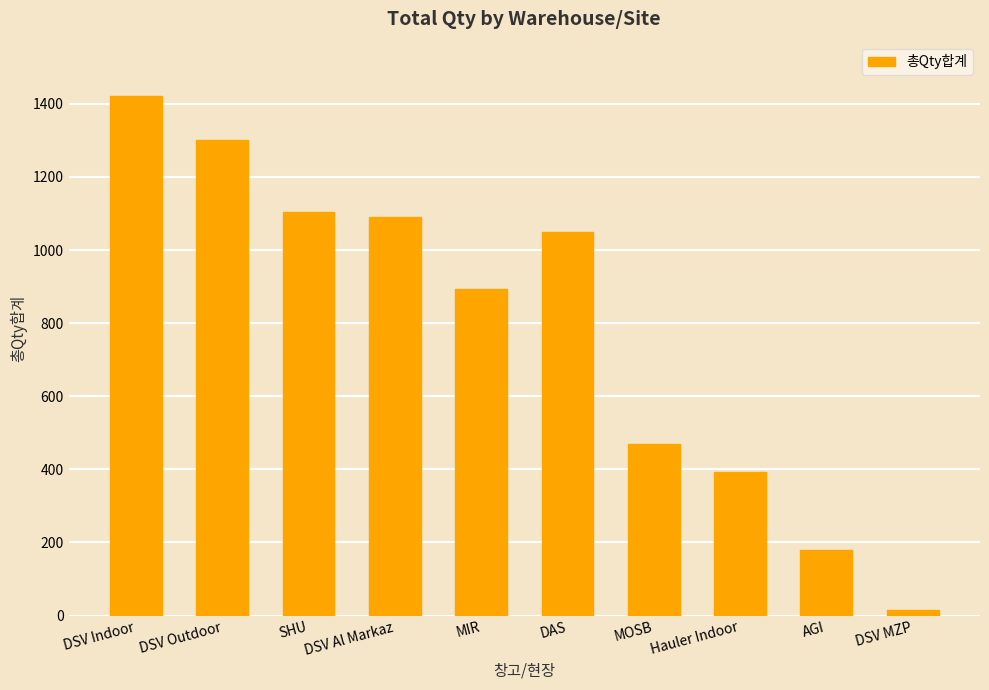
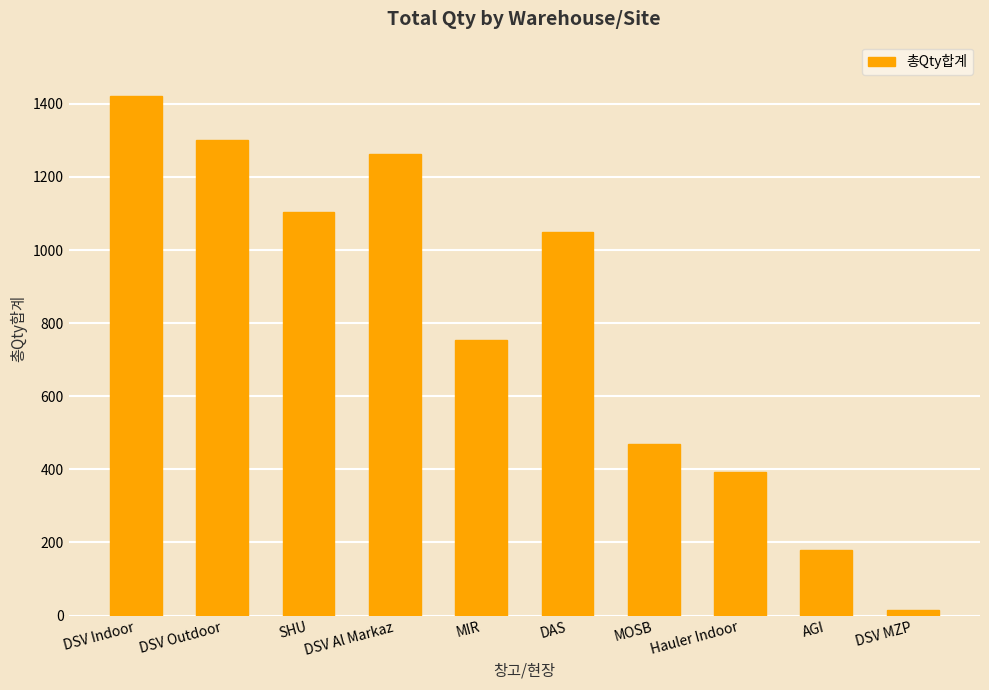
  {
    "DSV Indoor": 1420,
    "DSV Outdoor": 1300,
    "SHU": 1100,
-   "DSV Al Markaz": 1090,
-   "MIR": 890,
+   "DSV Al Markaz": 1260,
+   "MIR": 750,
    "DAS": 1050,
    "MOSB": 470,
    "Hauler Indoor": 390,
    "AGI": 180,
    "DSV MZP": 10
  }
